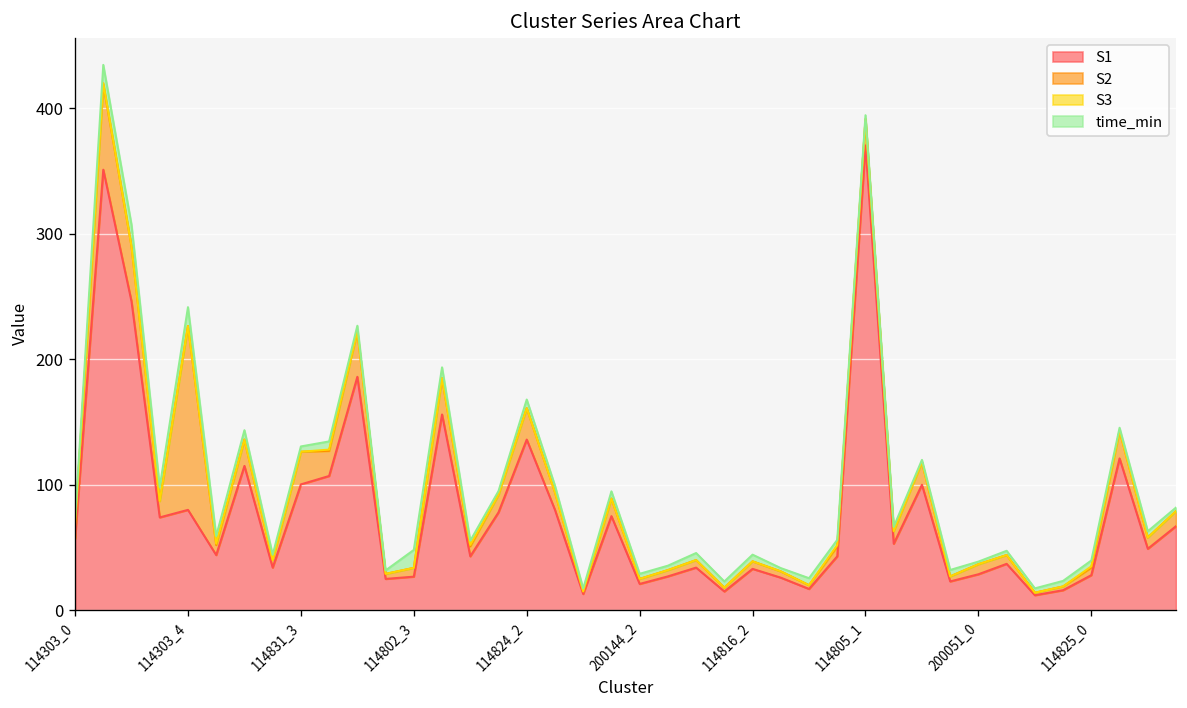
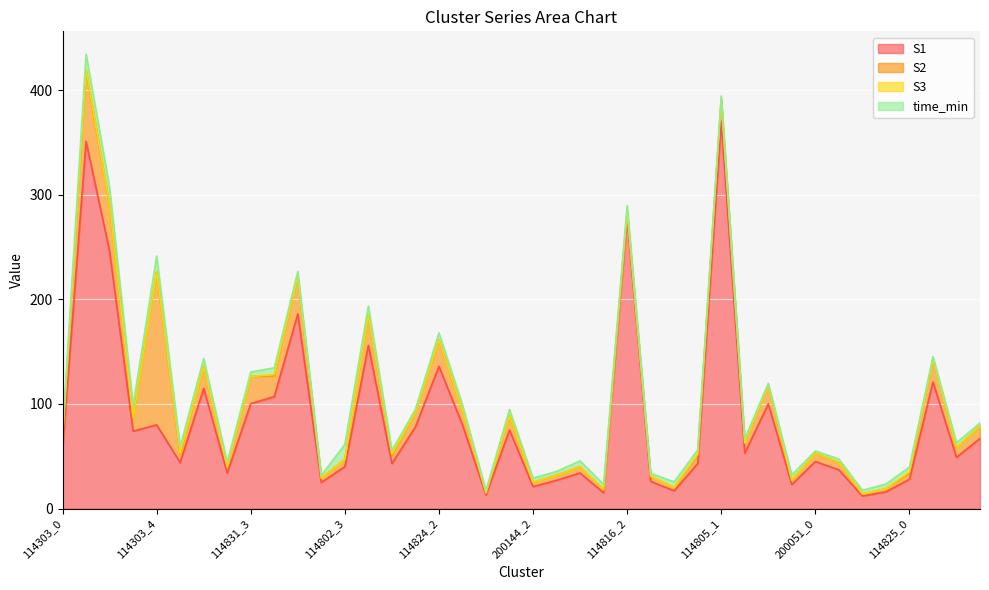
  {
    "S1": {
      "114303_0": 57,
      "114303_4": 80,
      "114831_3": 100,
-     "114802_3": 27,
+     "114802_3": 40,
      "114824_2": 136,
      "200144_2": 21,
-     "114816_2": 33,
+     "114816_2": 278,
      "114805_1": 370,
-     "200051_0": 29,
+     "200051_0": 45,
      "114825_0": 28
    },
    "time_min": {
      "114303_0": 5,
      "114303_4": 15,
      "114831_3": 4,
      "114802_3": 14,
      "114824_2": 7,
      "200144_2": 4,
      "114816_2": 5,
      "114805_1": 3,
      "114825_0": 5
    }
  }
